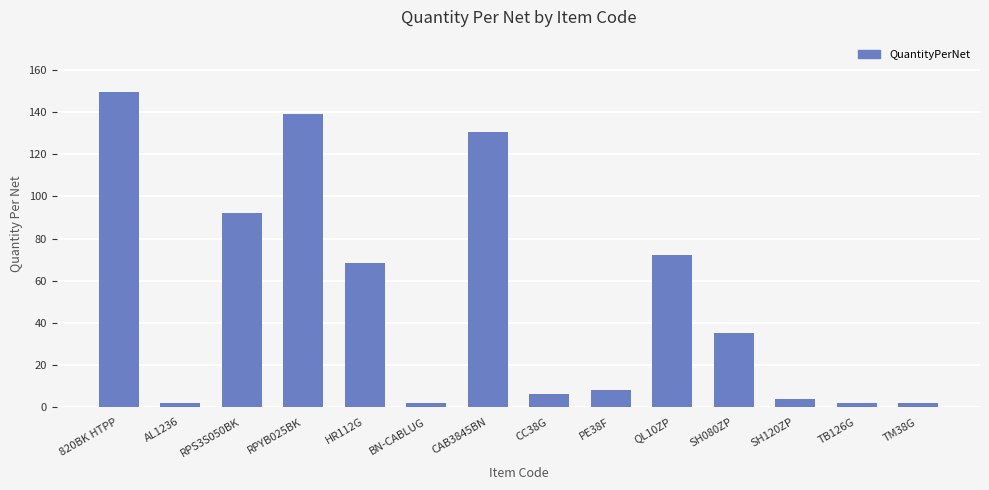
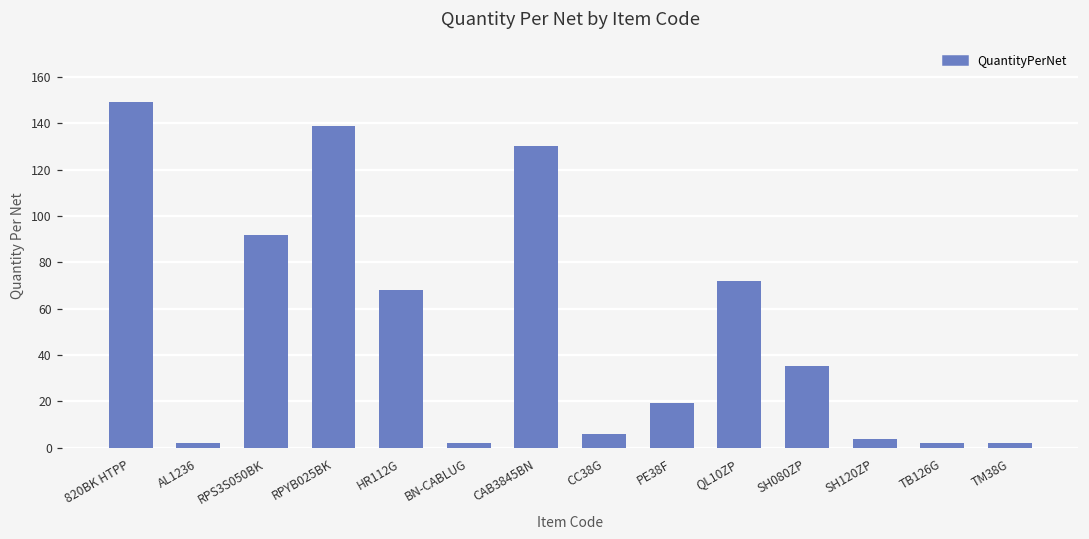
  {
    "820BK HTPP": 149,
    "AL1236": 2,
    "RPS3S050BK": 92,
    "RPYB025BK": 139,
    "HR112G": 68,
    "BN-CABLUG": 2,
    "CAB3845BN": 130,
    "CC38G": 6,
-   "PE38F": 8,
+   "PE38F": 19,
    "QL10ZP": 72,
    "SH080ZP": 35,
    "SH120ZP": 4,
    "TB126G": 2,
    "TM38G": 2
  }
